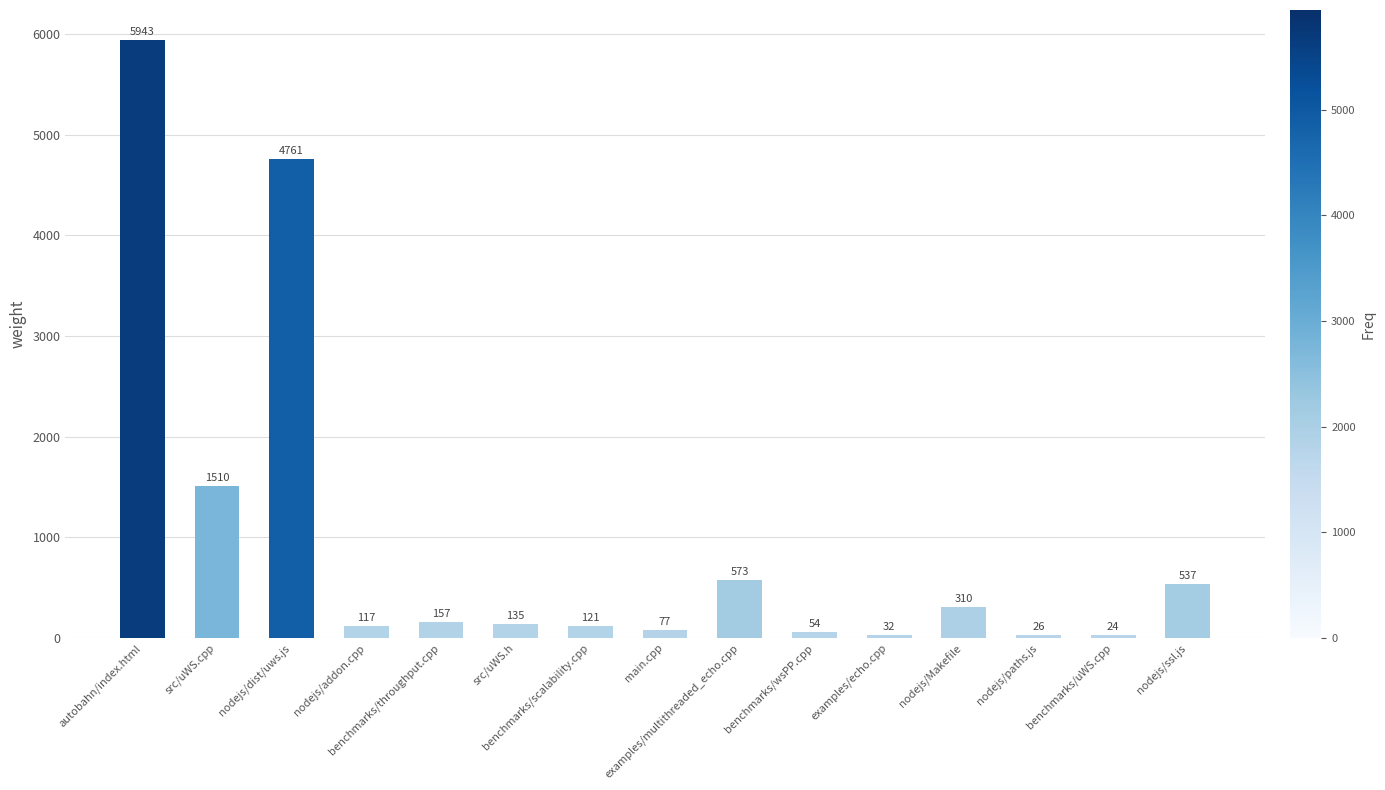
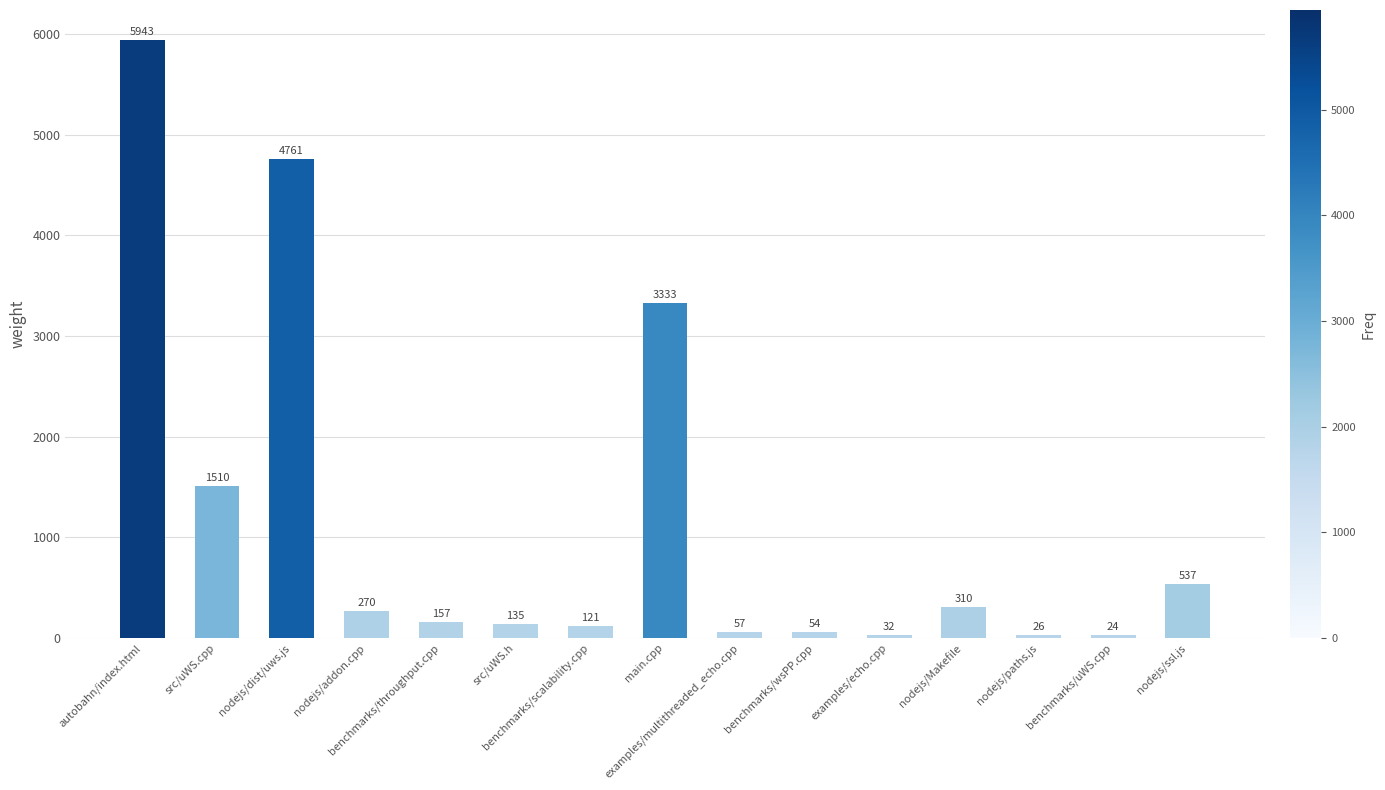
  {
    "autobahn/index.html": 5943,
    "src/uWS.cpp": 1510,
    "nodejs/dist/uws.js": 4761,
-   "nodejs/addon.cpp": 117,
+   "nodejs/addon.cpp": 270,
    "benchmarks/throughput.cpp": 157,
    "src/uWS.h": 135,
    "benchmarks/scalability.cpp": 121,
-   "main.cpp": 77,
-   "examples/multithreaded_echo.cpp": 573,
+   "main.cpp": 3333,
+   "examples/multithreaded_echo.cpp": 57,
    "benchmarks/wsPP.cpp": 54,
    "examples/echo.cpp": 32,
    "nodejs/Makefile": 310,
    "nodejs/paths.js": 26,
    "benchmarks/uWS.cpp": 24,
    "nodejs/ssl.js": 537
  }
